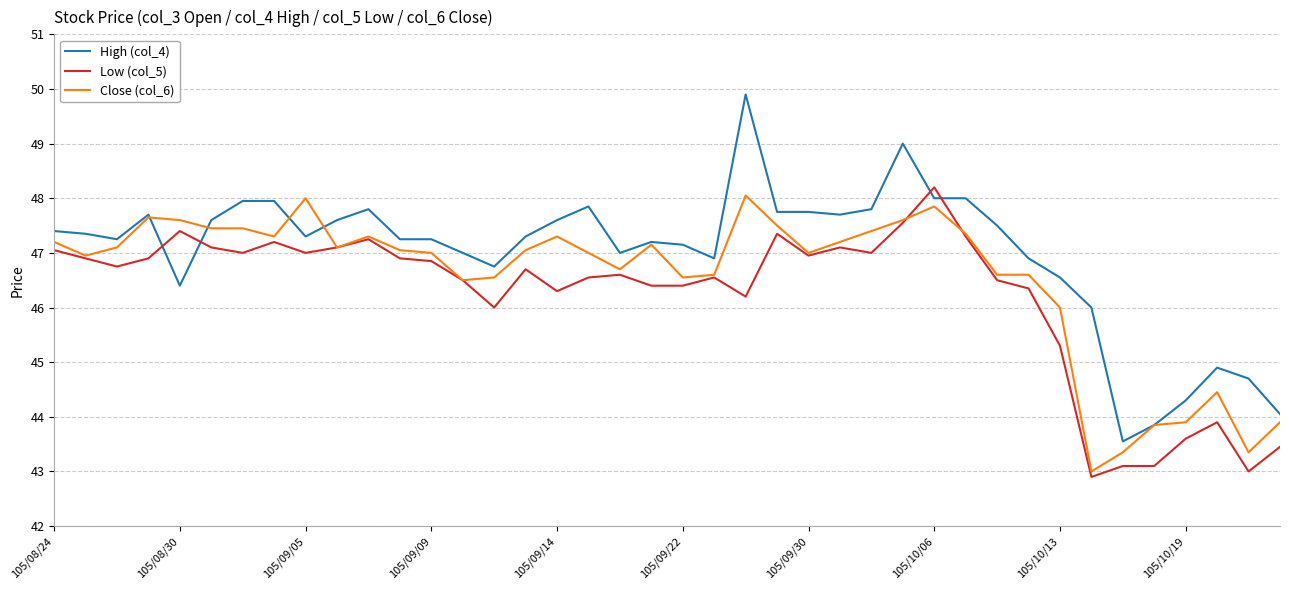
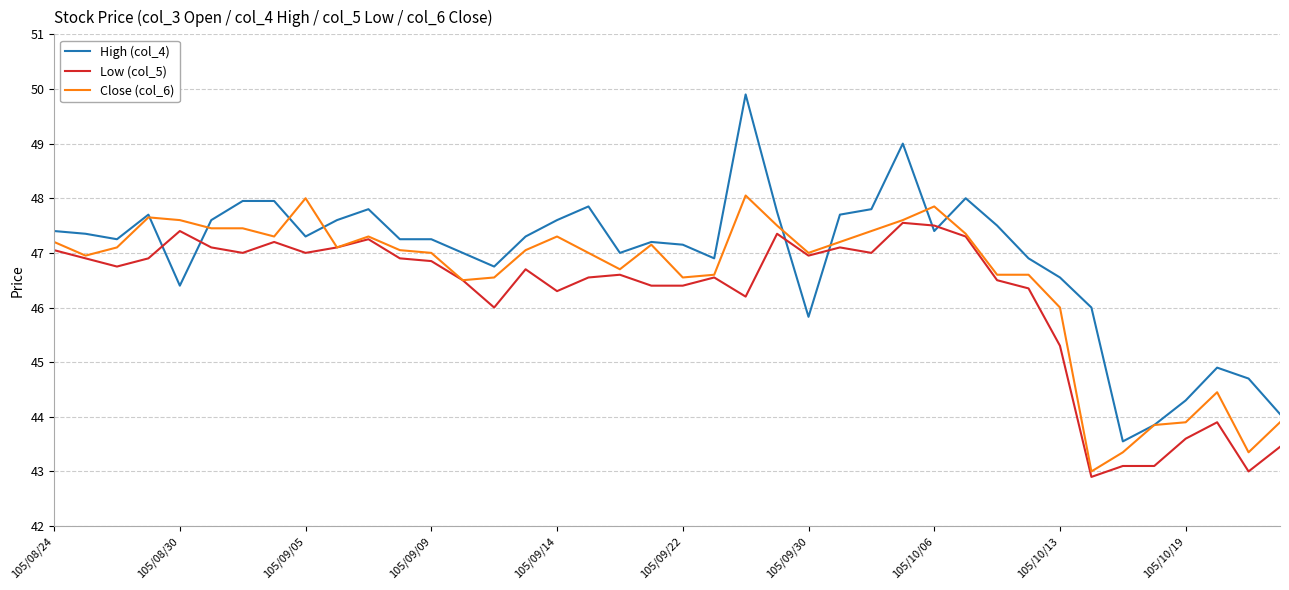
  {
    "High (col_4)": {
      "105/08/24": 47.4,
      "105/08/30": 46.4,
      "105/09/05": 47.3,
      "105/09/09": 47.3,
      "105/09/14": 47.6,
      "105/09/22": 47.2,
-     "105/09/30": 47.8,
-     "105/10/06": 48.0,
+     "105/09/30": 45.8,
+     "105/10/06": 47.4,
      "105/10/13": 46.6,
      "105/10/19": 44.3
    },
    "Low (col_5)": {
      "105/08/24": 47.1,
      "105/08/30": 47.4,
      "105/09/05": 47.0,
      "105/09/09": 46.9,
      "105/09/14": 46.3,
      "105/09/22": 46.4,
      "105/09/30": 47.0,
-     "105/10/06": 48.2,
+     "105/10/06": 47.5,
      "105/10/13": 45.3,
      "105/10/19": 43.6
    },
    "Close (col_6)": {
      "105/08/24": 47.2,
      "105/08/30": 47.6,
      "105/09/05": 48.0,
      "105/09/09": 47.0,
      "105/09/14": 47.3,
      "105/09/22": 46.6,
      "105/09/30": 47.0,
      "105/10/06": 47.9,
      "105/10/13": 46.0,
      "105/10/19": 43.9
    }
  }
